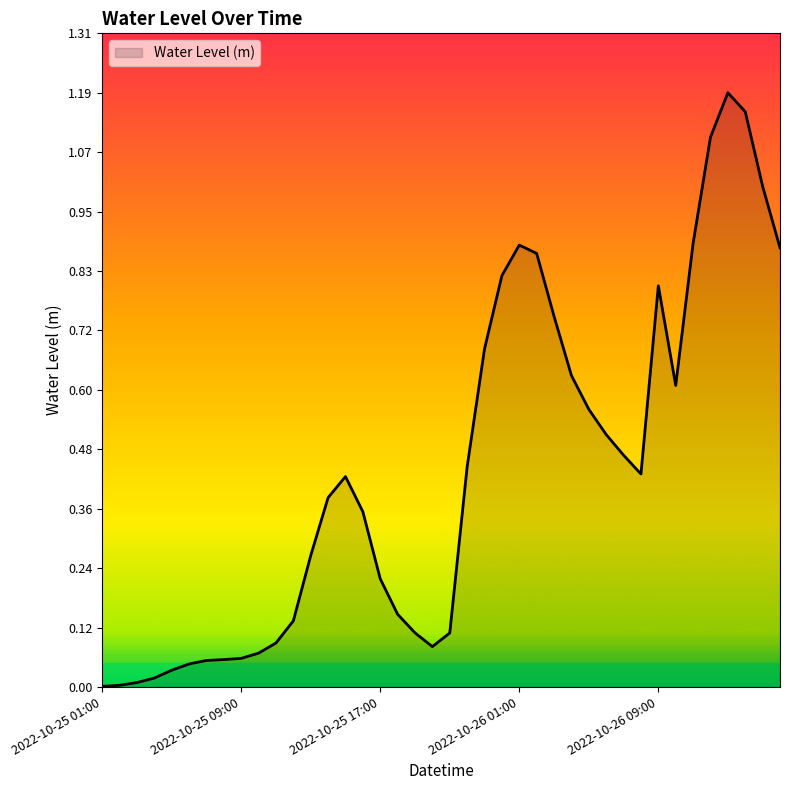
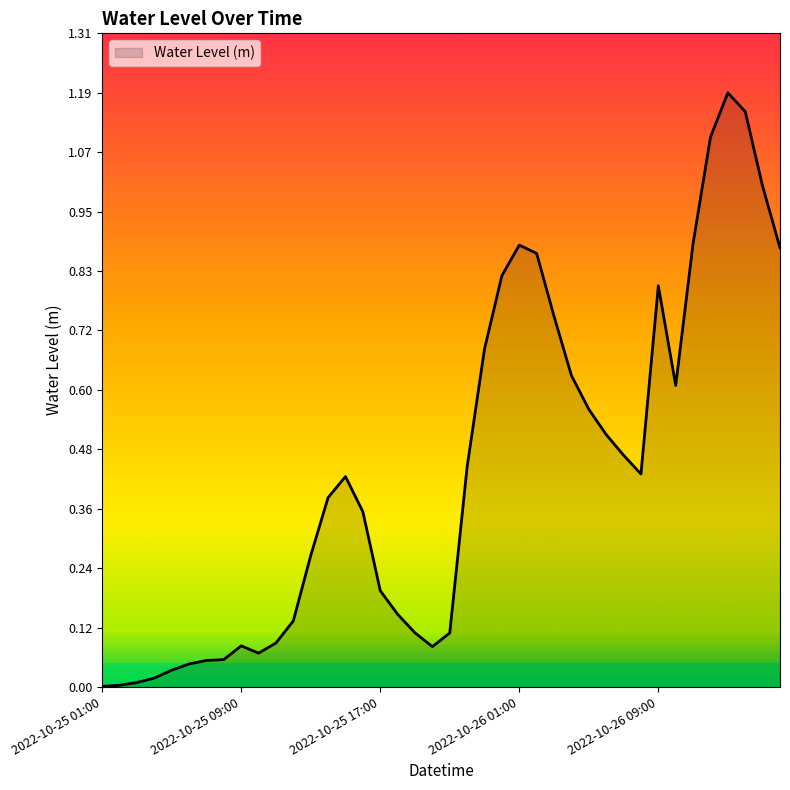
  {
-   "2022-10-25 09:00": 0.06,
-   "2022-10-25 17:00": 0.22,
+   "2022-10-25 09:00": 0.08,
+   "2022-10-25 17:00": 0.19,
    "2022-10-26 01:00": 0.89,
    "2022-10-26 09:00": 0.81
  }
